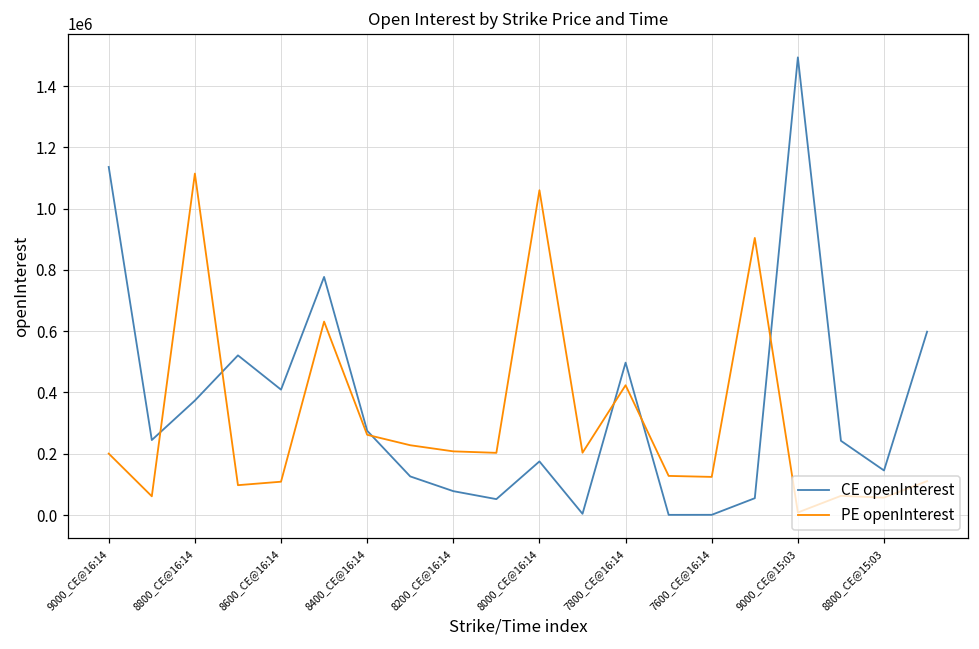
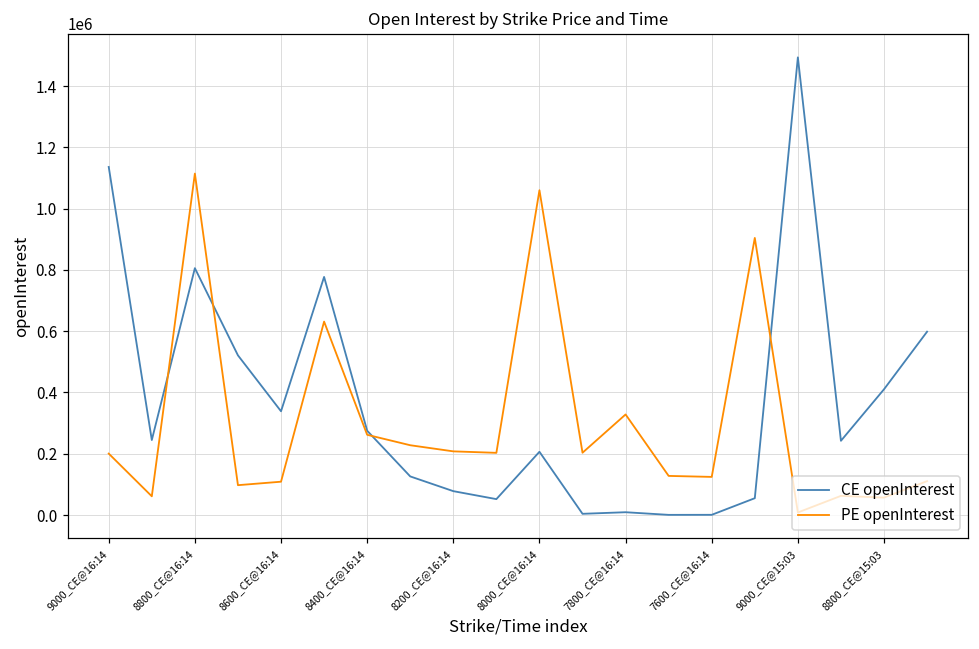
  {
    "CE openInterest": {
      "9000_CE@16:14": 1140000,
-     "8800_CE@16:14": 370000,
-     "8600_CE@16:14": 410000,
+     "8800_CE@16:14": 810000,
+     "8600_CE@16:14": 340000,
      "8400_CE@16:14": 280000,
      "8200_CE@16:14": 80000,
-     "8000_CE@16:14": 180000,
-     "7800_CE@16:14": 500000,
+     "8000_CE@16:14": 210000,
+     "7800_CE@16:14": 10000,
      "7600_CE@16:14": 0,
      "9000_CE@15:03": 1490000,
-     "8800_CE@15:03": 150000
+     "8800_CE@15:03": 410000
    },
    "PE openInterest": {
      "9000_CE@16:14": 200000,
      "8800_CE@16:14": 1110000,
      "8600_CE@16:14": 110000,
      "8400_CE@16:14": 260000,
      "8200_CE@16:14": 210000,
      "8000_CE@16:14": 1060000,
-     "7800_CE@16:14": 420000,
+     "7800_CE@16:14": 330000,
      "7600_CE@16:14": 120000
    }
  }
